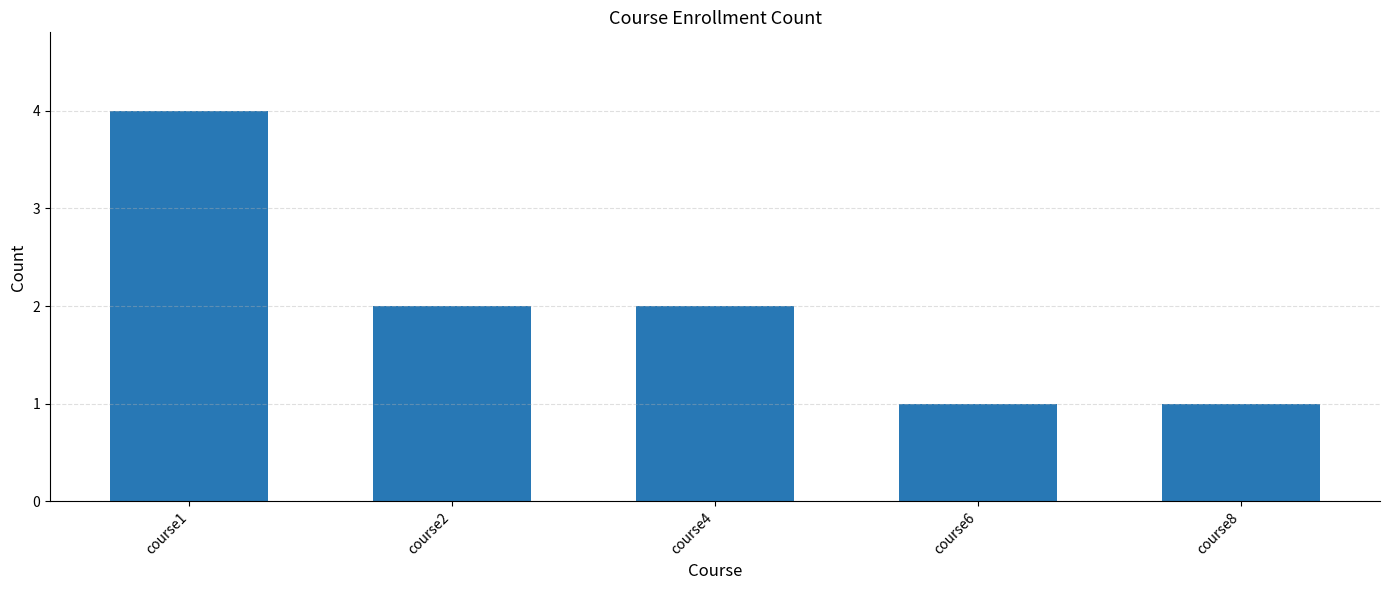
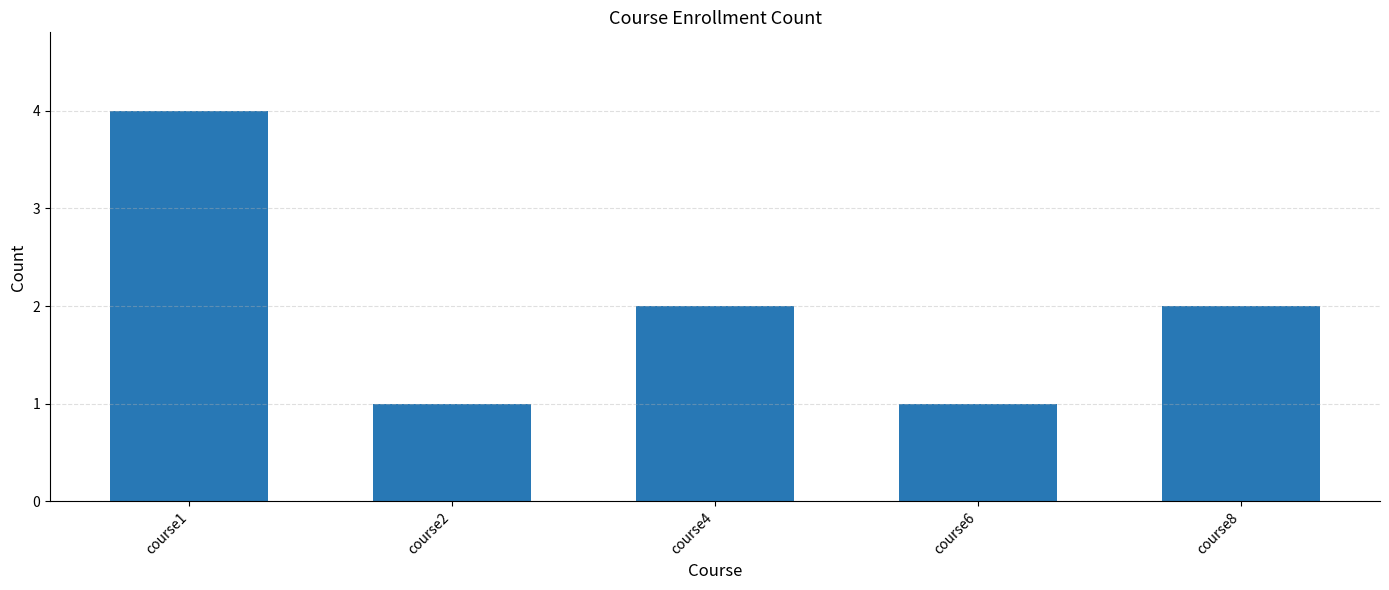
  {
    "course1": 4,
-   "course2": 2,
+   "course2": 1,
    "course4": 2,
    "course6": 1,
-   "course8": 1
+   "course8": 2
  }
